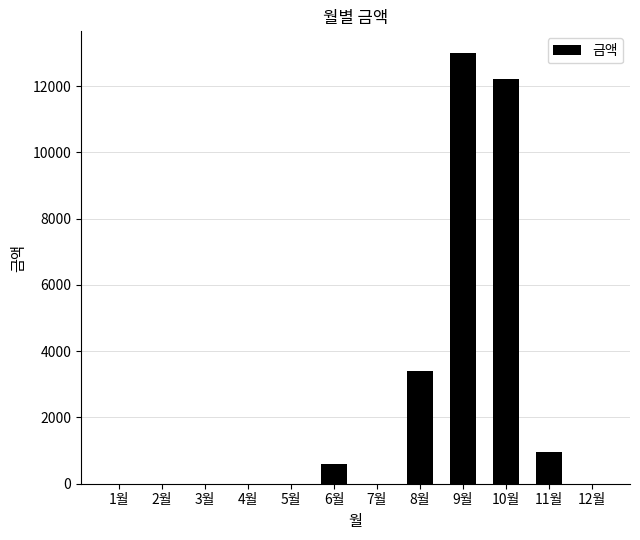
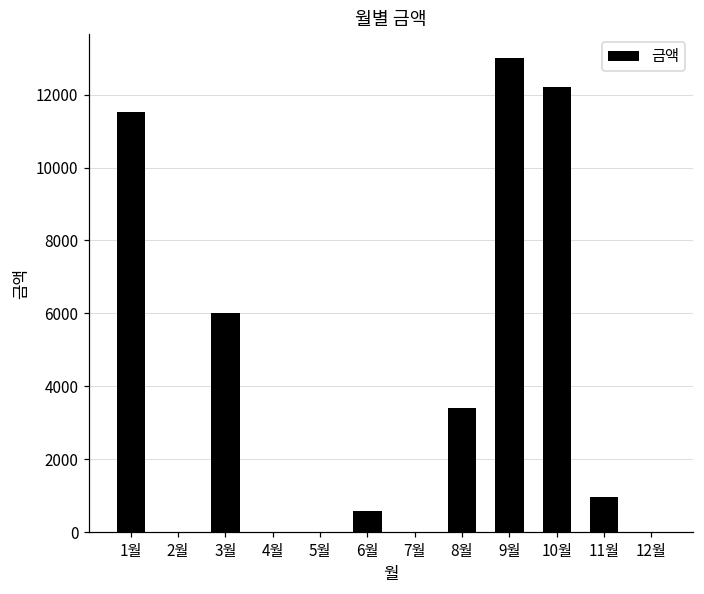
  {
-   "1월": 0,
+   "1월": 11500,
    "2월": 0,
-   "3월": 0,
+   "3월": 6000,
    "4월": 0,
    "5월": 0,
    "6월": 600,
    "7월": 0,
    "8월": 3400,
    "9월": 13000,
    "10월": 12200,
    "11월": 1000,
    "12월": 0
  }
